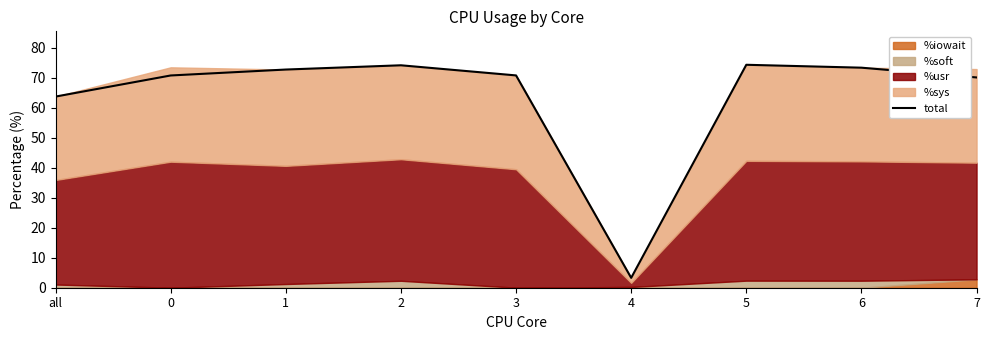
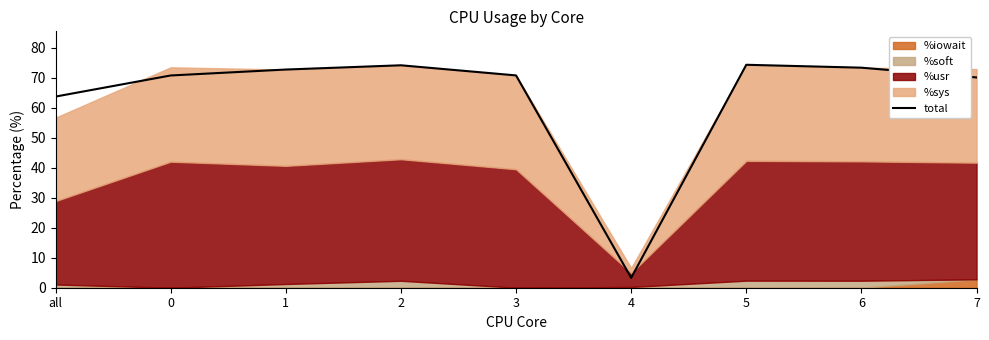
  {
    "total": {
      "0": 71,
      "7": 70
    },
    "%iowait": {
      "1": 0,
      "2": 0,
      "5": 0,
      "6": 0
    },
    "%usr": {
-     "all": 35,
+     "all": 28,
      "0": 42,
      "1": 39,
      "2": 41,
      "3": 40,
-     "4": 1,
+     "4": 5,
      "5": 40,
      "6": 40,
      "7": 39
    }
  }
